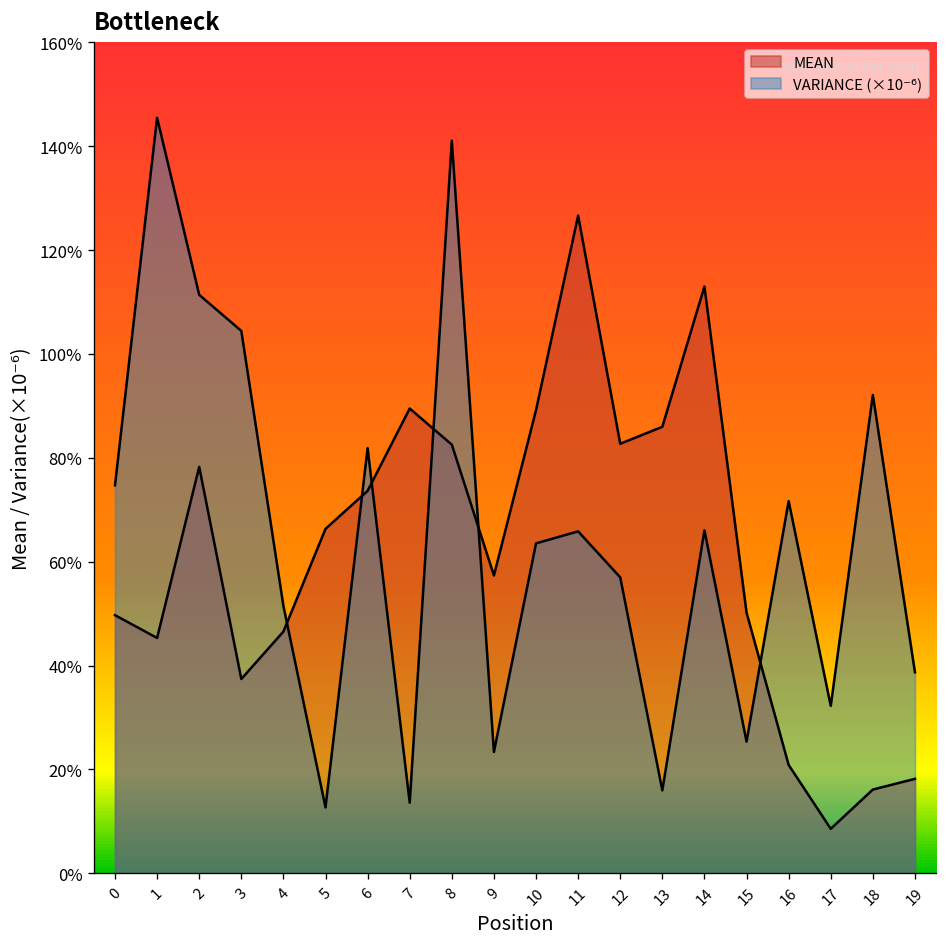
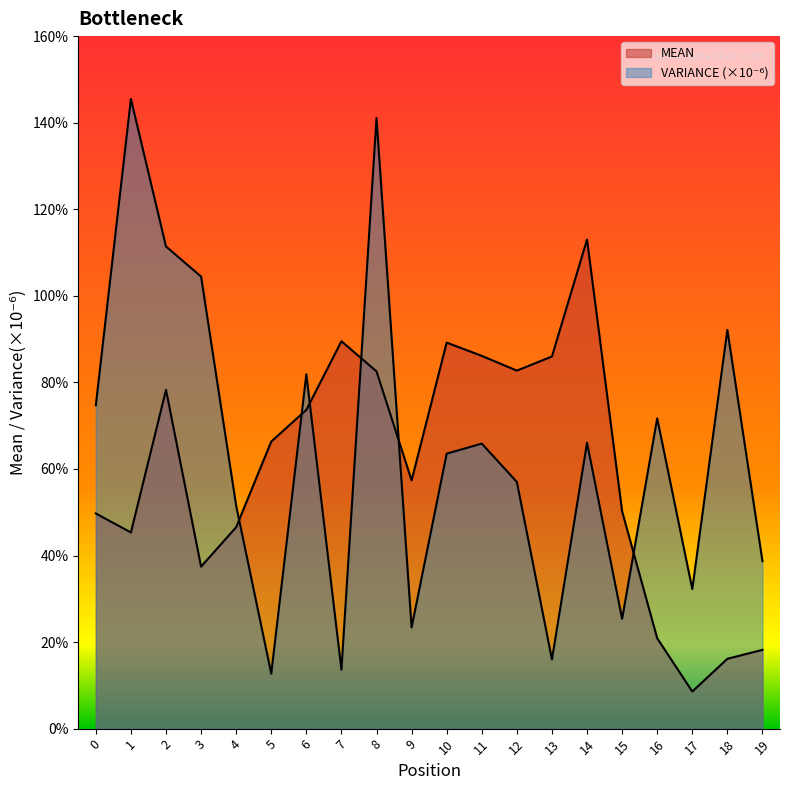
  {
    "MEAN": {
      "0": "50%",
      "1": "45%",
      "2": "78%",
      "3": "37%",
      "4": "47%",
      "5": "66%",
      "6": "74%",
      "7": "90%",
      "8": "83%",
      "9": "57%",
      "10": "89%",
-     "11": "127%",
+     "11": "86%",
      "12": "83%",
      "13": "86%",
      "14": "113%",
      "15": "50%",
      "16": "21%",
      "17": "9%",
      "18": "16%",
      "19": "18%"
    },
    "VARIANCE (×10⁻⁶)": {
      "0": "75%",
      "1": "145%",
      "2": "111%",
      "3": "104%",
      "4": "51%",
      "5": "13%",
      "6": "82%",
      "7": "14%",
      "8": "141%",
      "9": "23%",
      "10": "64%",
      "11": "66%",
      "12": "57%",
      "13": "16%",
      "14": "66%",
      "15": "25%",
      "16": "72%",
      "17": "32%",
      "18": "92%",
      "19": "39%"
    }
  }
